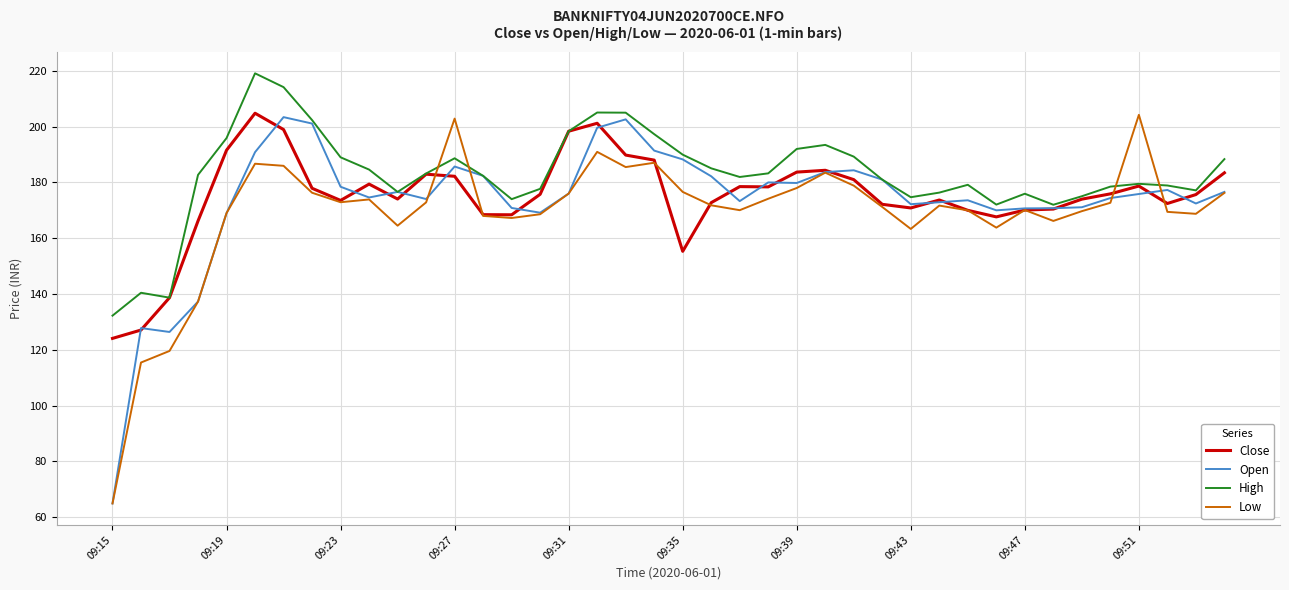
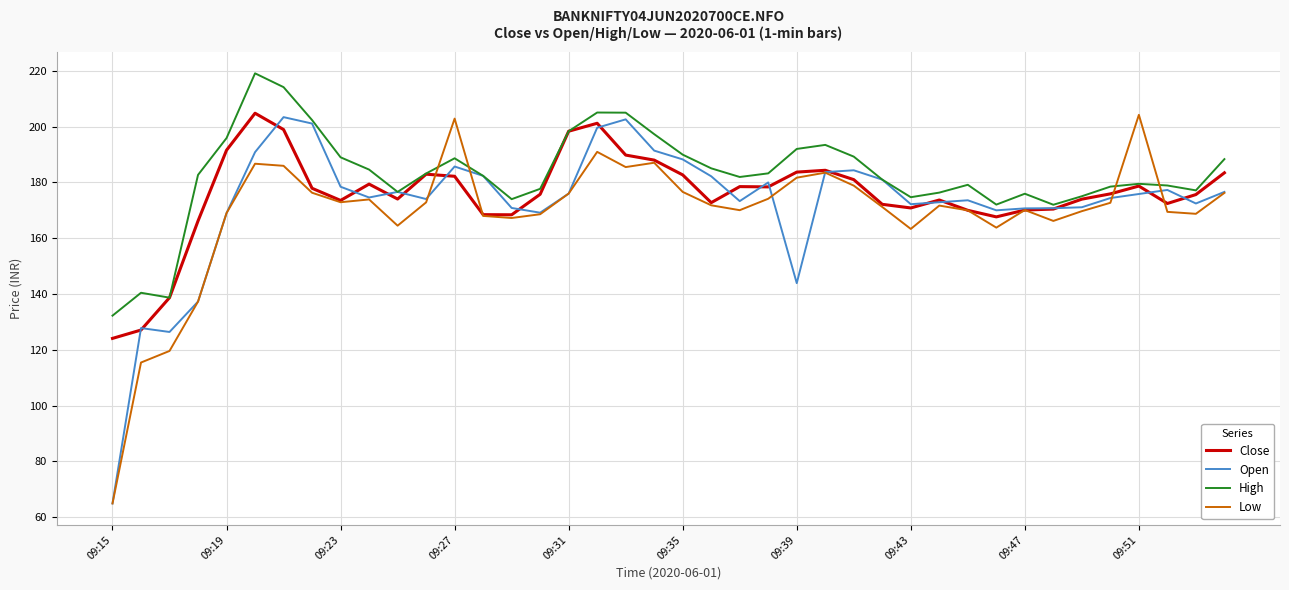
  {
    "Close": {
      "09:15": 124,
      "09:19": 192,
      "09:27": 182,
-     "09:35": 155,
+     "09:35": 183,
      "09:39": 184,
      "09:43": 171
    },
    "Open": {
      "09:23": 178,
      "09:27": 186,
      "09:35": 188,
-     "09:39": 180,
+     "09:39": 144,
      "09:43": 172,
      "09:51": 176
    },
    "High": {
      "09:15": 132,
      "09:19": 196,
      "09:23": 189,
      "09:27": 189,
      "09:35": 190,
      "09:39": 192,
      "09:43": 175,
      "09:47": 176
    },
    "Low": {
      "09:27": 203,
      "09:35": 177,
-     "09:39": 178,
+     "09:39": 182,
      "09:43": 163,
      "09:51": 204
    }
  }
